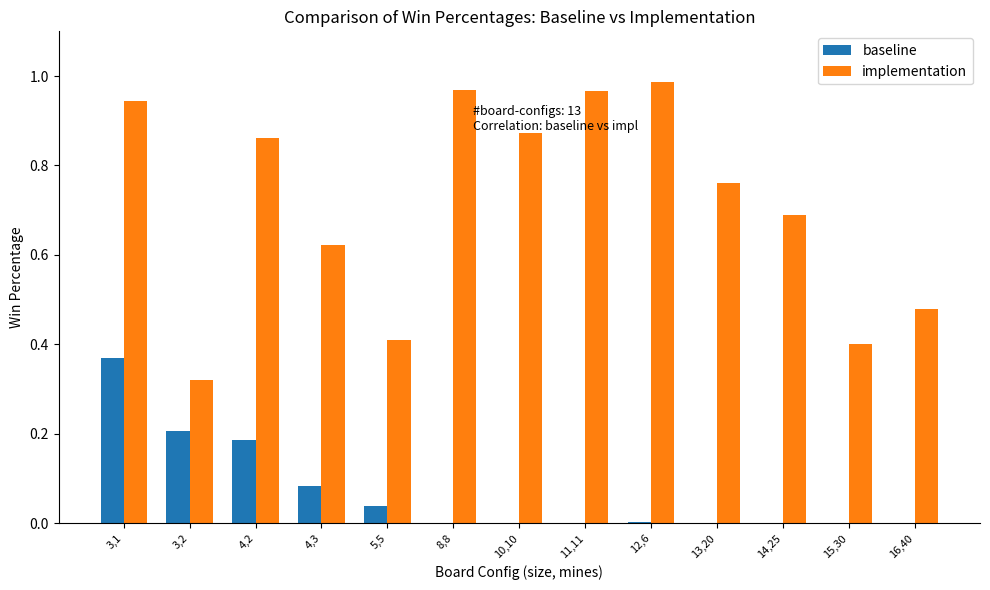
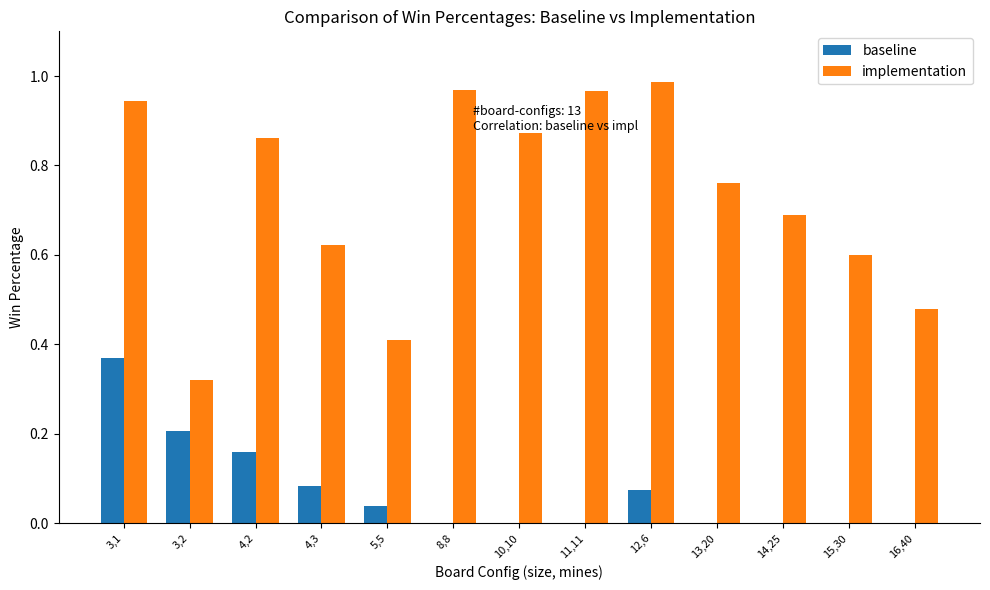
  {
    "baseline": {
      "3,1": 0.37,
      "3,2": 0.21,
-     "4,2": 0.19,
+     "4,2": 0.16,
      "4,3": 0.08,
      "5,5": 0.04,
      "8,8": 0.00,
      "10,10": 0.00,
-     "12,6": 0.00,
+     "12,6": 0.08,
      "13,20": 0.00,
      "14,25": 0.00,
      "15,30": 0.00,
      "16,40": 0.00
    },
    "implementation": {
      "3,1": 0.94,
      "3,2": 0.32,
      "4,2": 0.86,
      "4,3": 0.62,
      "5,5": 0.41,
      "8,8": 0.97,
      "11,11": 0.97,
      "12,6": 0.99,
      "13,20": 0.76,
      "14,25": 0.69,
-     "15,30": 0.4,
+     "15,30": 0.6,
      "16,40": 0.48
    }
  }
